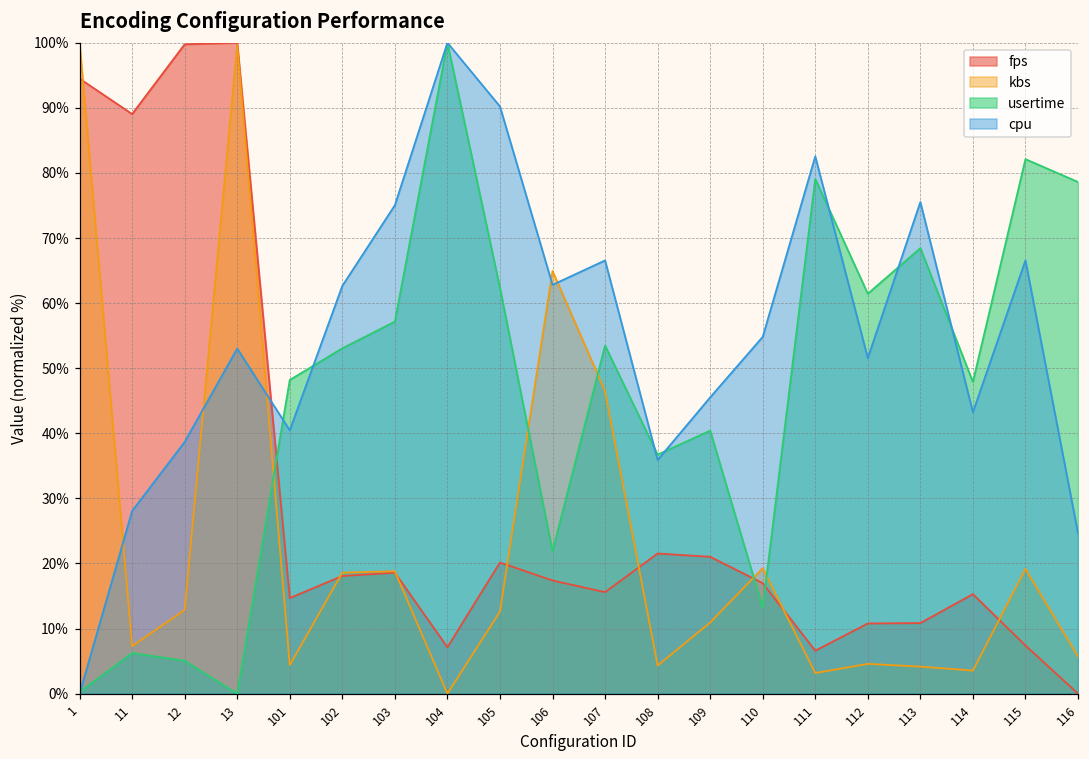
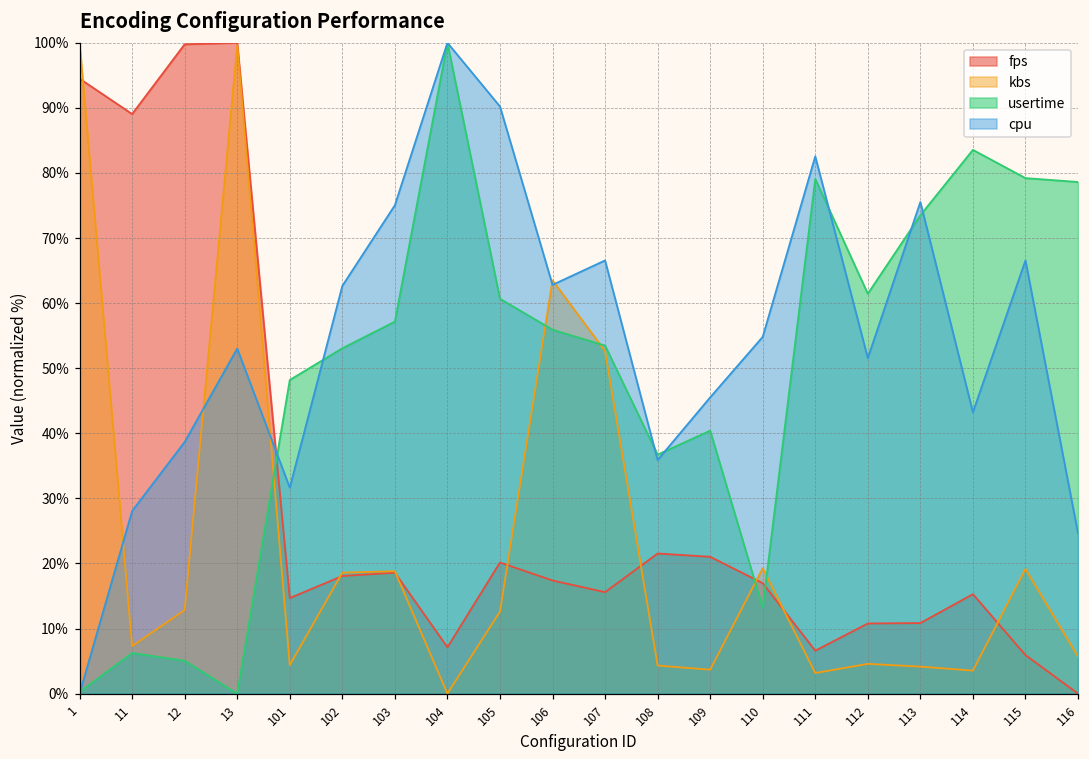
  {
    "fps": {
      "1": "94%",
      "11": "89%",
      "12": "100%",
      "101": "15%",
      "102": "18%",
      "104": "7%",
      "105": "20%",
      "106": "17%",
      "107": "16%",
      "108": "22%",
      "109": "21%",
      "110": "17%",
      "111": "7%",
      "112": "11%",
      "113": "11%",
      "114": "15%",
-     "115": "7%",
+     "115": "6%",
      "116": "0%"
    },
    "kbs": {
      "1": "100%",
      "11": "7%",
      "12": "13%",
      "101": "4%",
      "102": "19%",
      "104": "0%",
      "105": "13%",
-     "106": "65%",
-     "107": "46%",
+     "106": "63%",
+     "107": "53%",
      "108": "4%",
-     "109": "11%",
+     "109": "4%",
      "110": "19%",
      "111": "3%",
      "112": "5%",
      "113": "4%",
      "114": "4%",
      "115": "19%",
      "116": "6%"
    },
    "usertime": {
      "11": "6%",
      "12": "5%",
      "13": "0%",
      "101": "48%",
      "102": "53%",
      "103": "57%",
-     "105": "62%",
-     "106": "22%",
+     "105": "61%",
+     "106": "56%",
      "107": "53%",
      "108": "37%",
      "109": "40%",
      "110": "13%",
      "111": "79%",
      "112": "61%",
-     "113": "68%",
-     "114": "48%",
-     "115": "82%",
+     "113": "73%",
+     "114": "84%",
+     "115": "79%",
      "116": "79%"
    },
    "cpu": {
      "11": "28%",
      "12": "39%",
      "13": "53%",
-     "101": "40%",
+     "101": "32%",
      "102": "63%",
      "103": "75%",
      "105": "90%",
      "106": "63%",
      "107": "67%",
      "108": "36%",
      "109": "46%",
      "110": "55%",
      "111": "83%",
      "112": "52%",
      "113": "76%",
      "114": "43%",
      "115": "67%",
      "116": "25%"
    }
  }
